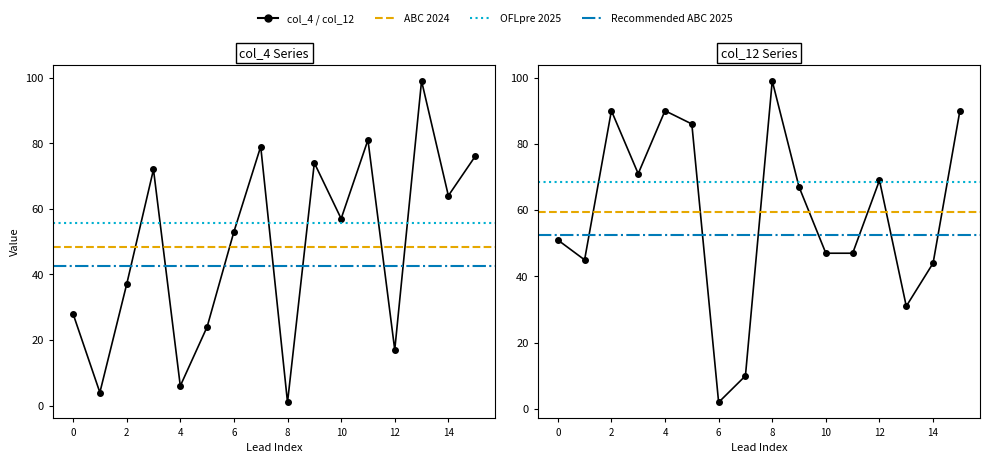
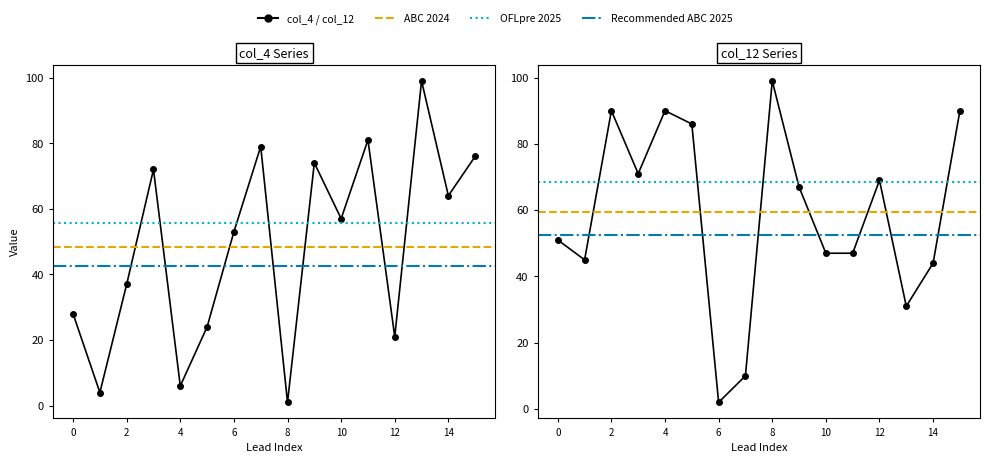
  {
    "col_4 Series": {
      "0": 28,
      "2": 37,
      "4": 6,
      "6": 53,
      "8": 1,
      "10": 57,
-     "12": 17,
+     "12": 21,
      "14": 64
    },
    "col_12 Series": {
      "0": 51,
      "2": 90,
      "4": 90,
      "6": 2,
      "8": 99,
      "10": 47,
      "12": 69,
      "14": 44
    }
  }
